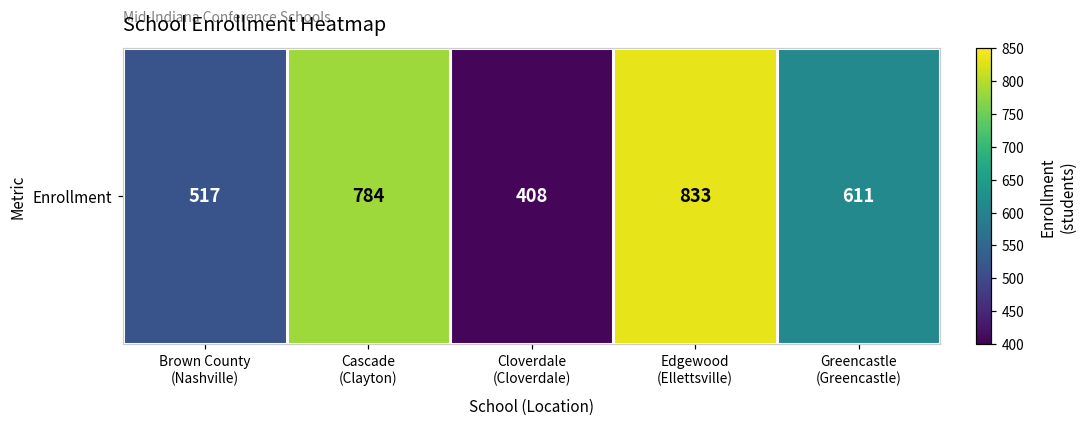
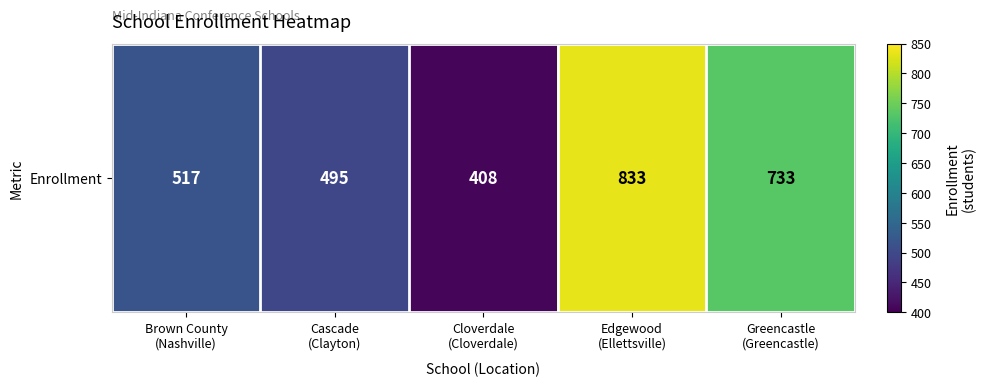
  {
    "Enrollment": {
      "Brown County (Nashville)": 517,
-     "Cascade (Clayton)": 784,
+     "Cascade (Clayton)": 495,
      "Cloverdale (Cloverdale)": 408,
      "Edgewood (Ellettsville)": 833,
-     "Greencastle (Greencastle)": 611
+     "Greencastle (Greencastle)": 733
    }
  }
